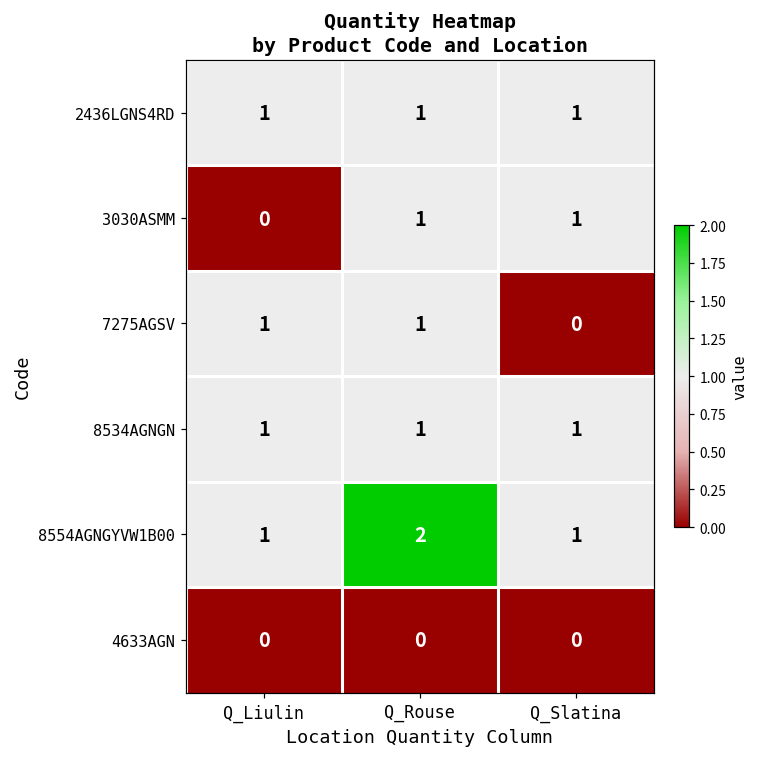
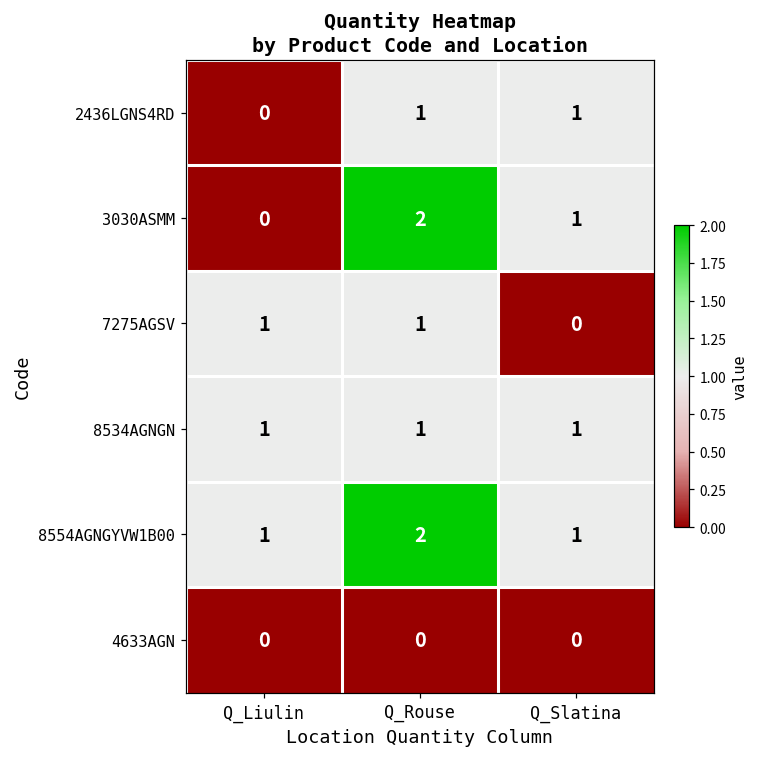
  {
    "2436LGNS4RD": {
-     "Q_Liulin": 1,
+     "Q_Liulin": 0,
      "Q_Rouse": 1,
      "Q_Slatina": 1
    },
    "3030ASMM": {
      "Q_Liulin": 0,
-     "Q_Rouse": 1,
+     "Q_Rouse": 2,
      "Q_Slatina": 1
    },
    "7275AGSV": {
      "Q_Liulin": 1,
      "Q_Rouse": 1,
      "Q_Slatina": 0
    },
    "8534AGNGN": {
      "Q_Liulin": 1,
      "Q_Rouse": 1,
      "Q_Slatina": 1
    },
    "8554AGNGYVW1B00": {
      "Q_Liulin": 1,
      "Q_Rouse": 2,
      "Q_Slatina": 1
    },
    "4633AGN": {
      "Q_Liulin": 0,
      "Q_Rouse": 0,
      "Q_Slatina": 0
    }
  }
